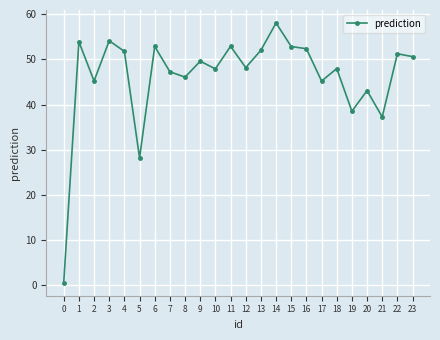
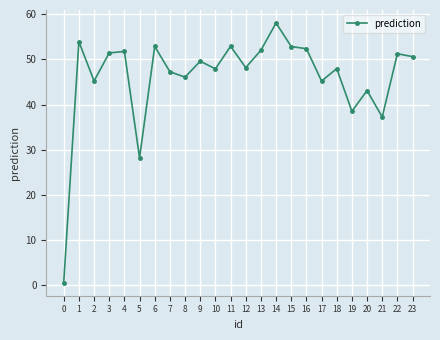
  {
    "0": 1,
    "1": 54,
    "2": 45,
-   "3": 54,
+   "3": 51,
    "4": 52,
    "5": 28,
    "6": 53,
    "7": 47,
    "8": 46,
    "9": 50,
    "10": 48,
    "11": 53,
    "12": 48,
    "13": 52,
    "14": 58,
    "15": 53,
    "16": 52,
    "17": 45,
    "18": 48,
    "19": 39,
    "20": 43,
    "21": 37,
    "22": 51,
    "23": 51
  }
